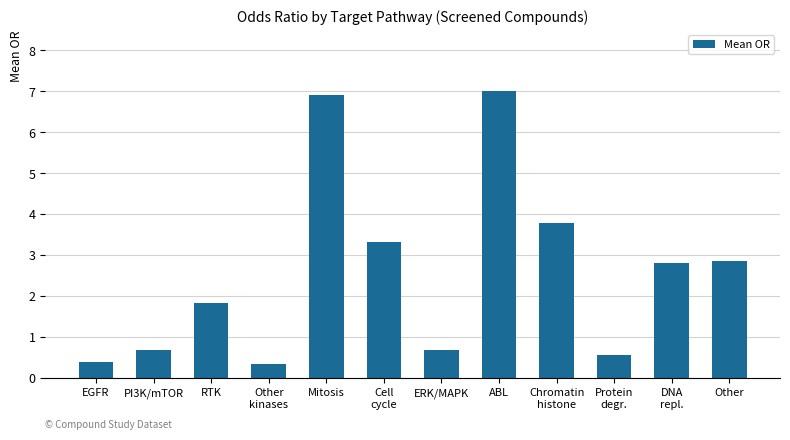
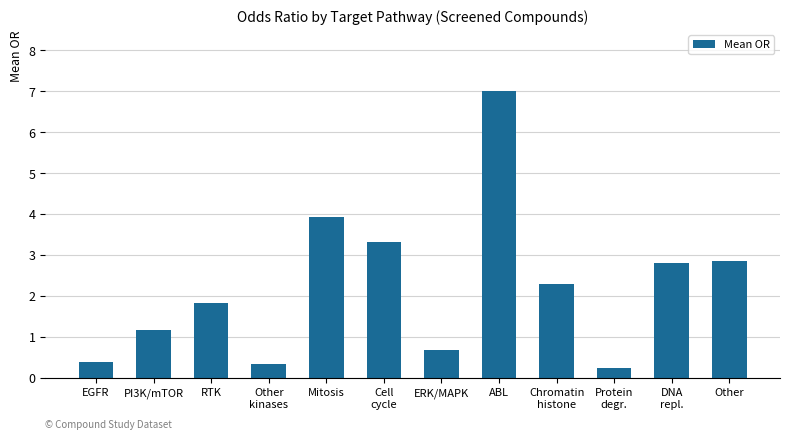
  {
    "EGFR": 0.4,
-   "PI3K/mTOR": 0.7,
+   "PI3K/mTOR": 1.2,
    "RTK": 1.8,
    "Other kinases": 0.3,
-   "Mitosis": 6.9,
+   "Mitosis": 3.9,
    "Cell cycle": 3.3,
    "ERK/MAPK": 0.7,
    "ABL": 7.0,
-   "Chromatin histone": 3.8,
-   "Protein degr.": 0.6,
+   "Chromatin histone": 2.3,
+   "Protein degr.": 0.2,
    "DNA repl.": 2.8,
    "Other": 2.9
  }
